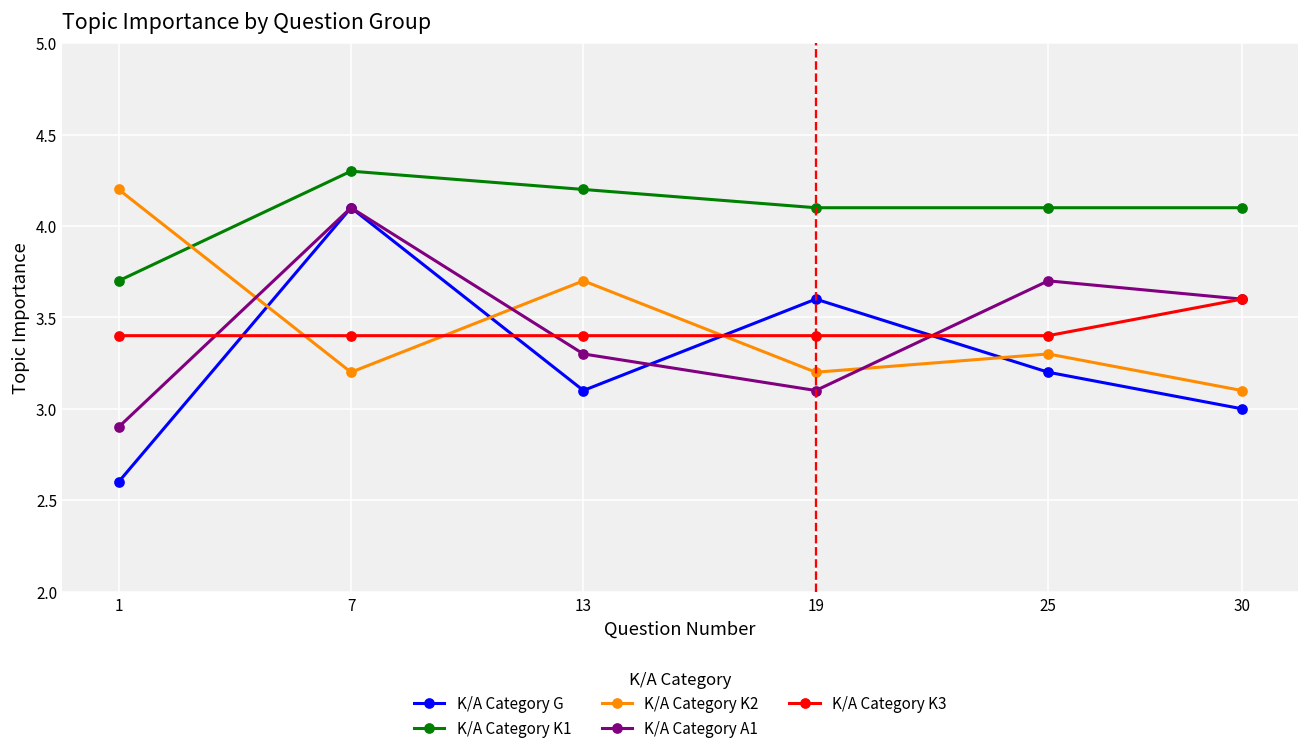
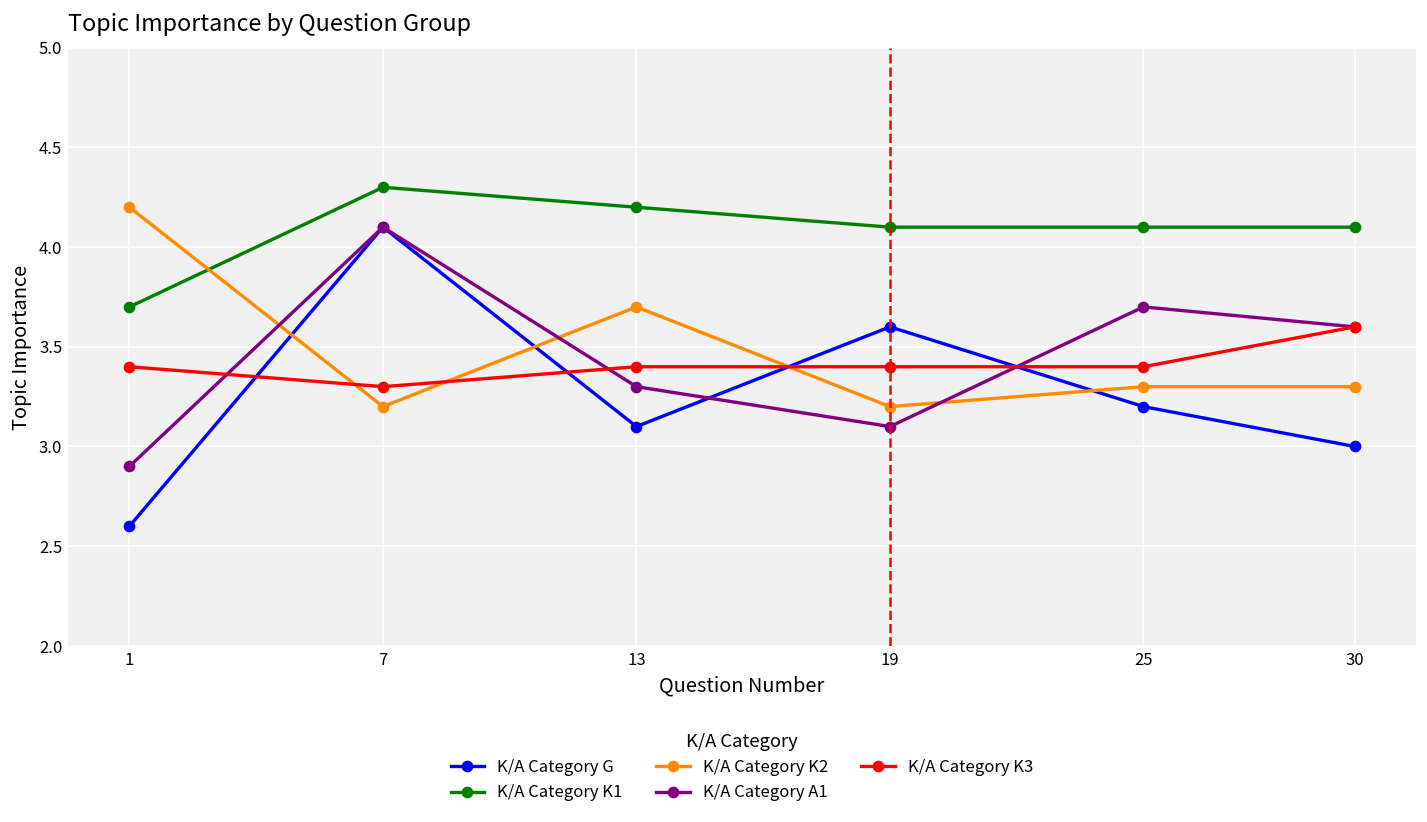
  {
    "K/A Category G": {
      "1": 2.6,
      "13": 3.1,
      "19": 3.6,
      "25": 3.2,
      "30": 3.0
    },
    "K/A Category K1": {
      "1": 3.7,
      "7": 4.3,
      "13": 4.2,
      "19": 4.1,
      "25": 4.1,
      "30": 4.1
    },
    "K/A Category K2": {
      "1": 4.2,
      "7": 3.2,
      "13": 3.7,
      "19": 3.2,
      "25": 3.3,
-     "30": 3.1
+     "30": 3.3
    },
    "K/A Category A1": {
      "1": 2.9,
      "13": 3.3,
      "19": 3.1,
      "25": 3.7
    },
    "K/A Category K3": {
      "1": 3.4,
-     "7": 3.4,
+     "7": 3.3,
      "13": 3.4,
      "19": 3.4,
      "25": 3.4
    }
  }
